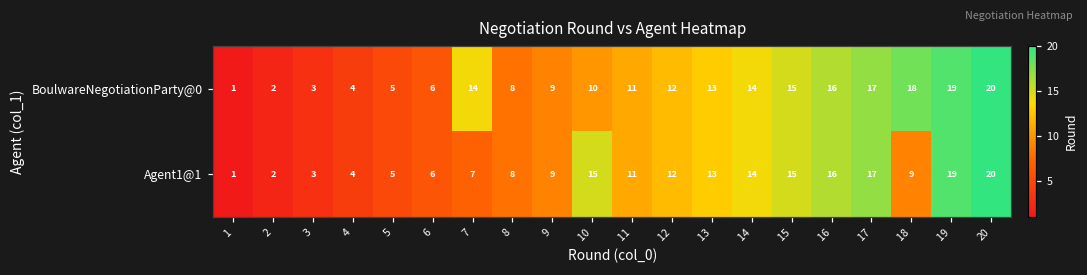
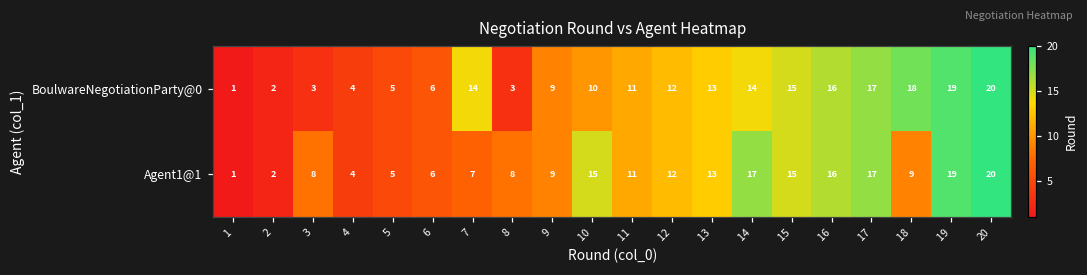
  {
    "BoulwareNegotiationParty@0": {
      "1": 1,
      "2": 2,
      "3": 3,
      "4": 4,
      "5": 5,
      "6": 6,
      "7": 14,
-     "8": 8,
+     "8": 3,
      "9": 9,
      "10": 10,
      "11": 11,
      "12": 12,
      "13": 13,
      "14": 14,
      "15": 15,
      "16": 16,
      "17": 17,
      "18": 18,
      "19": 19,
      "20": 20
    },
    "Agent1@1": {
      "1": 1,
      "2": 2,
-     "3": 3,
+     "3": 8,
      "4": 4,
      "5": 5,
      "6": 6,
      "7": 7,
      "8": 8,
      "9": 9,
      "10": 15,
      "11": 11,
      "12": 12,
      "13": 13,
-     "14": 14,
+     "14": 17,
      "15": 15,
      "16": 16,
      "17": 17,
      "18": 9,
      "19": 19,
      "20": 20
    }
  }
